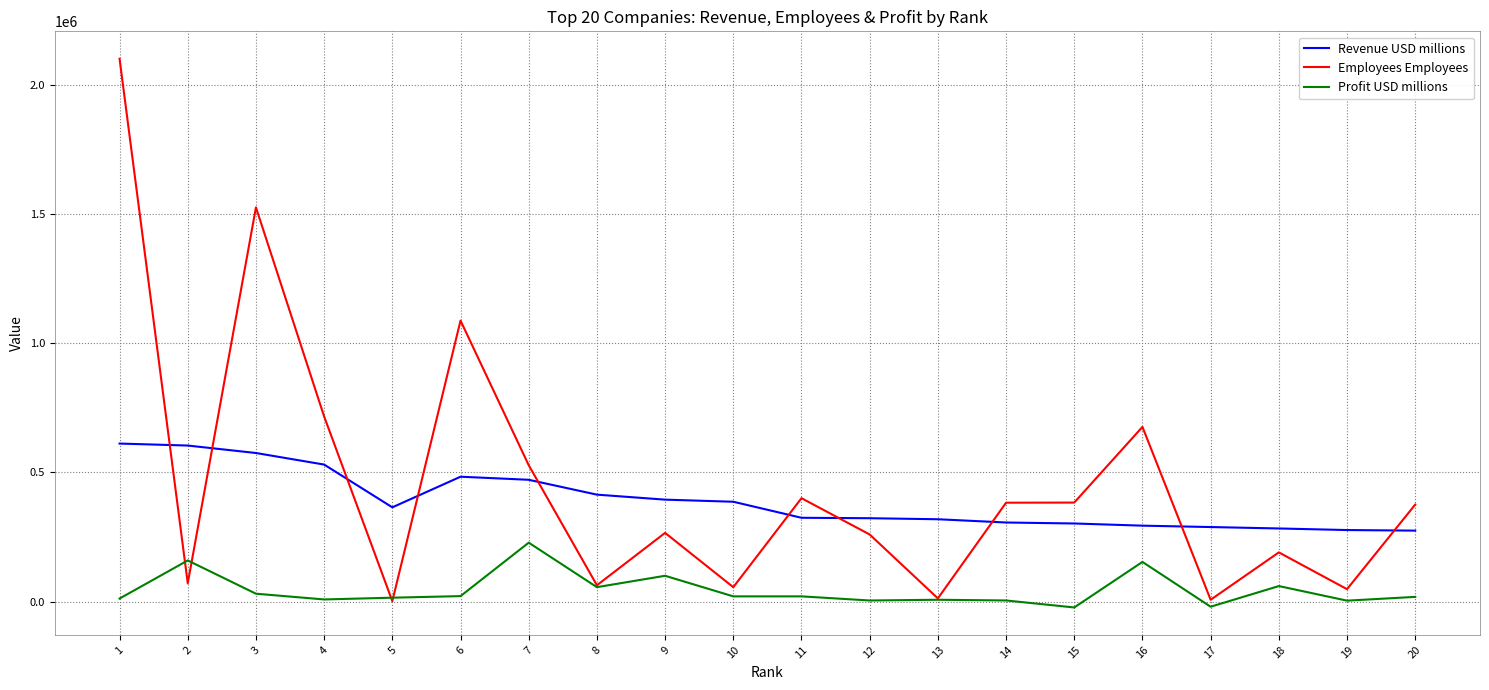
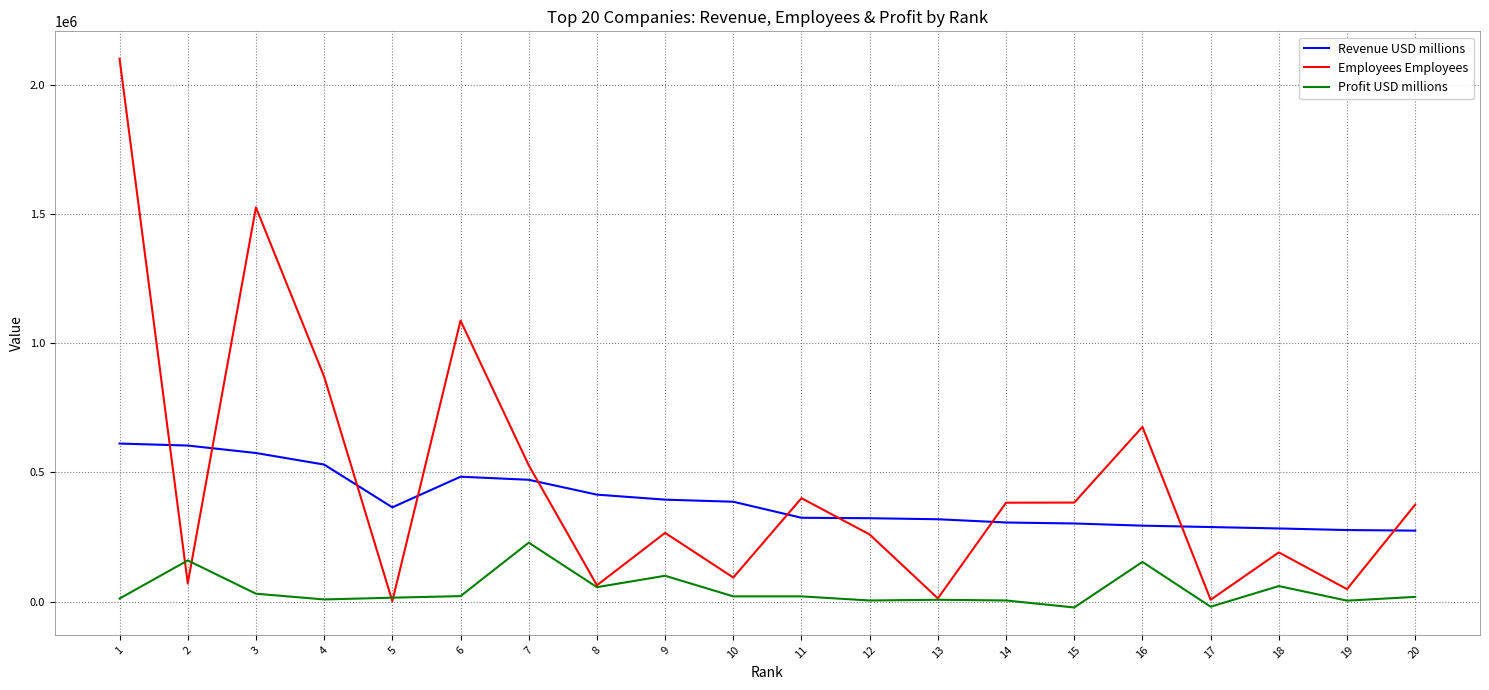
  {
    "Revenue USD millions": {
      "1": 610000,
      "2": 600000,
      "3": 570000,
      "4": 530000,
      "5": 360000,
      "6": 480000,
      "7": 470000,
      "8": 410000,
      "9": 390000,
      "10": 390000,
      "11": 320000,
      "12": 320000,
      "13": 320000,
      "14": 310000,
      "15": 300000,
      "16": 290000,
      "17": 290000,
      "18": 280000,
      "19": 280000,
      "20": 270000
    },
    "Employees Employees": {
      "1": 2100000,
      "2": 70000,
      "3": 1530000,
-     "4": 720000,
+     "4": 870000,
      "5": 0,
      "6": 1090000,
      "7": 530000,
      "9": 270000,
-     "10": 60000,
+     "10": 90000,
      "11": 400000,
      "12": 260000,
      "14": 380000,
      "15": 380000,
      "16": 680000,
      "17": 10000,
      "18": 190000,
      "19": 50000,
      "20": 380000
    },
    "Profit USD millions": {
      "1": 10000,
      "2": 160000,
      "3": 30000,
      "4": 10000,
      "5": 20000,
      "6": 20000,
      "7": 230000,
      "9": 100000,
      "10": 20000,
      "11": 20000,
      "12": 0,
      "14": 0,
      "15": -20000,
      "16": 150000,
      "17": -20000,
      "18": 60000,
      "19": 0,
      "20": 20000
    }
  }
